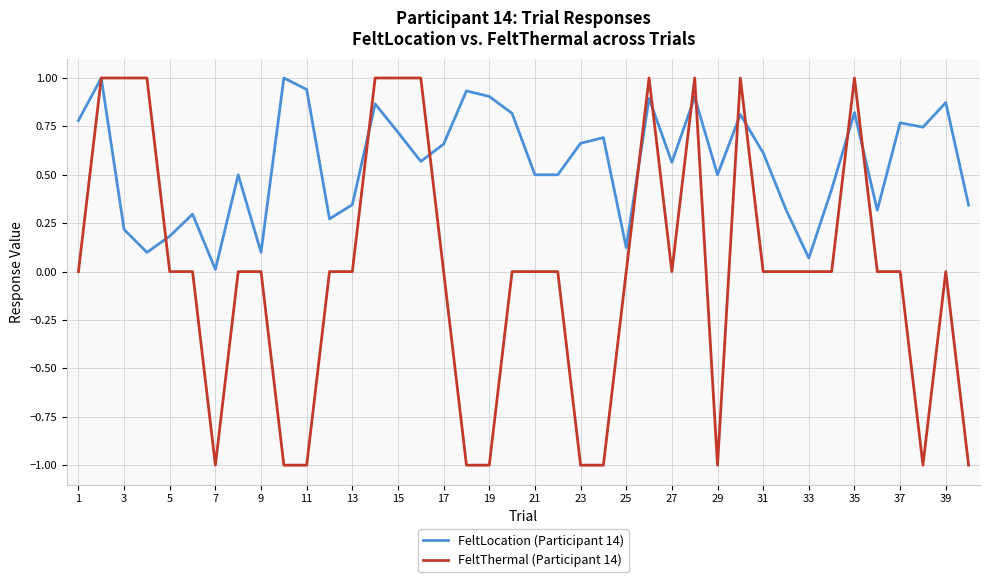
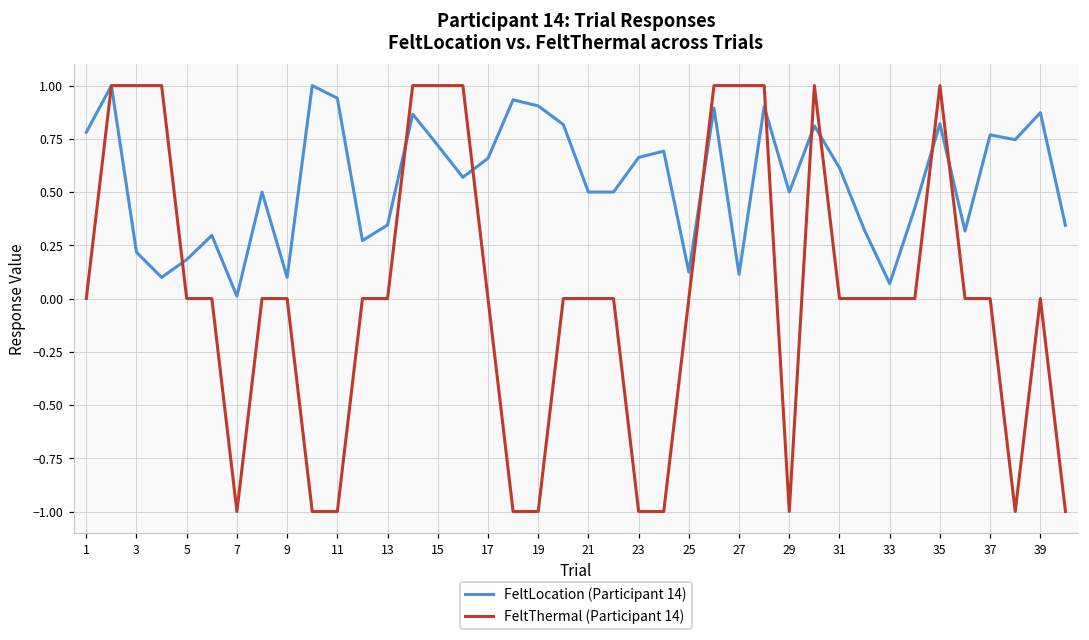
  {
    "FeltLocation (Participant 14)": {
      "1": 0.78,
      "3": 0.22,
      "5": 0.18,
      "7": 0.01,
      "9": 0.10,
      "11": 0.94,
      "13": 0.35,
      "15": 0.72,
      "17": 0.66,
      "19": 0.90,
      "21": 0.50,
      "23": 0.66,
      "25": 0.12,
-     "27": 0.56,
+     "27": 0.11,
      "29": 0.50,
      "31": 0.61,
      "33": 0.07,
      "35": 0.82,
      "37": 0.77,
      "39": 0.87
    },
    "FeltThermal (Participant 14)": {
      "1": 0,
      "3": 1,
      "5": 0,
      "7": -1,
      "9": 0,
      "11": -1,
      "13": 0,
      "15": 1,
      "17": 0,
      "19": -1,
      "21": 0,
      "23": -1,
      "25": 0,
-     "27": 0,
+     "27": 1,
      "29": -1,
      "31": 0,
      "33": 0,
      "35": 1,
      "37": 0,
      "39": 0
    }
  }
